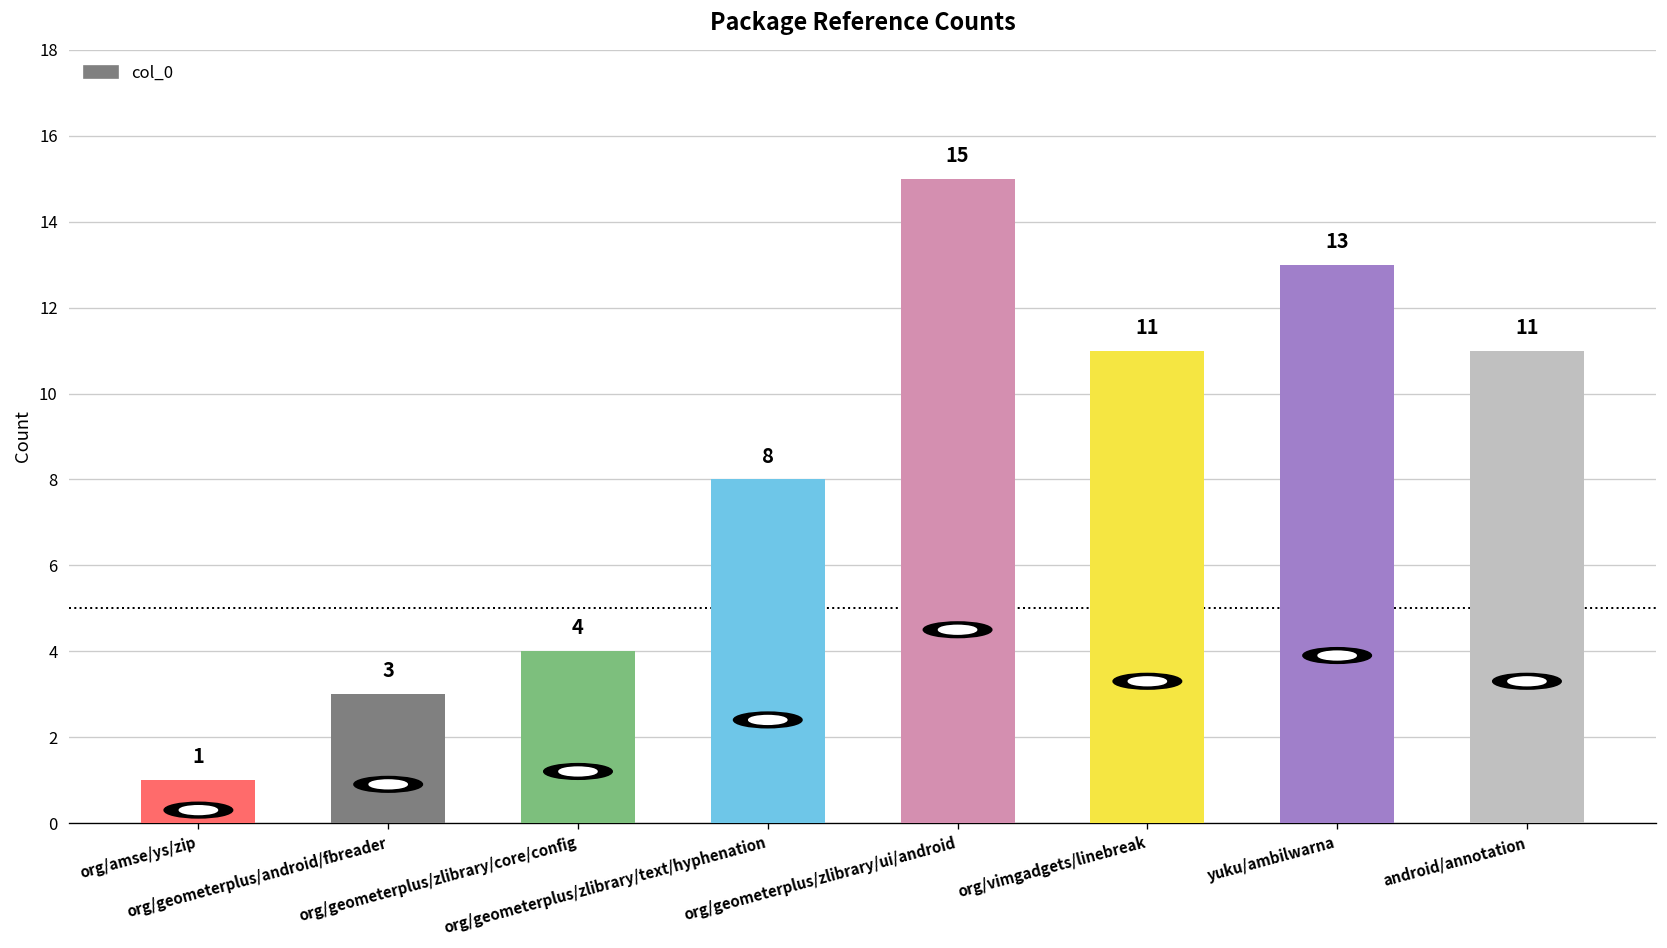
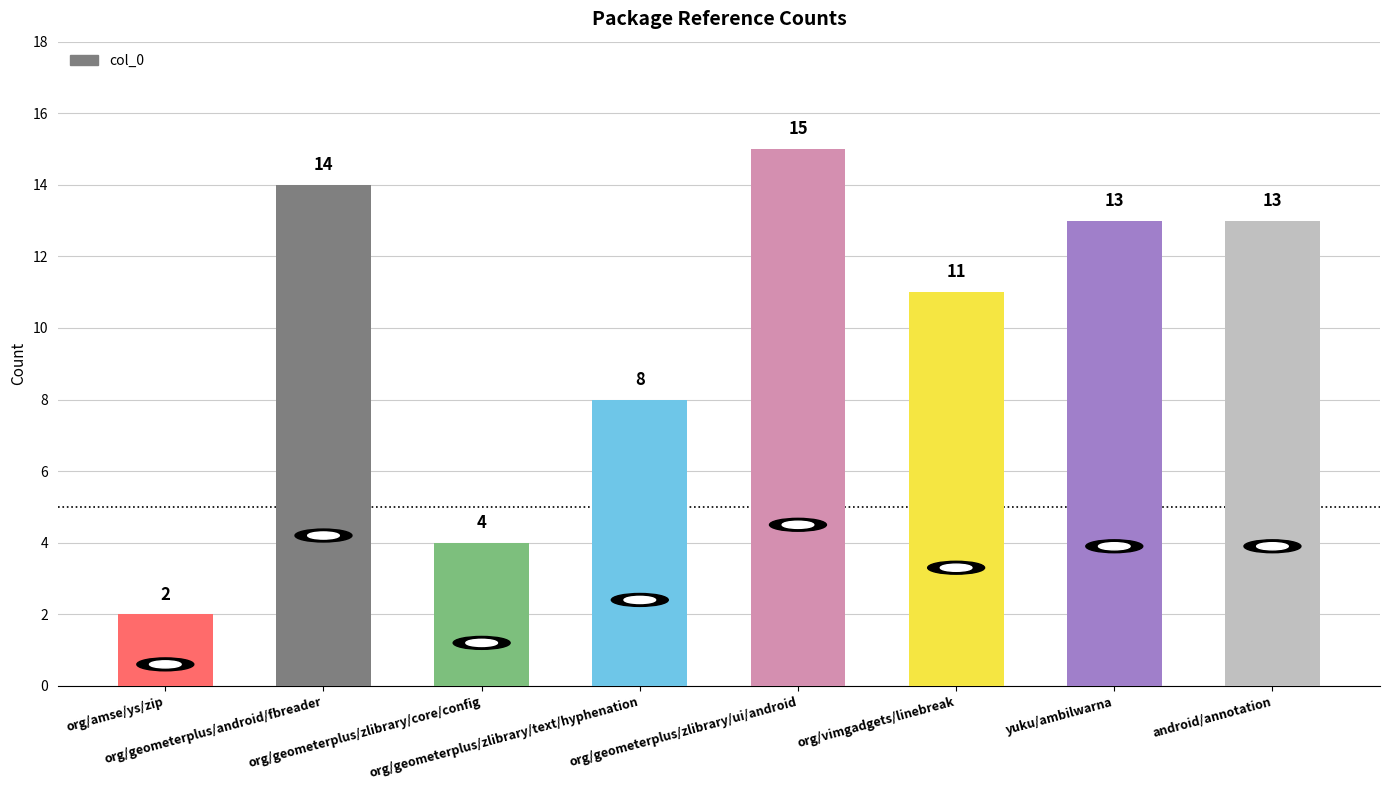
  {
-   "org/amse/ys/zip": 1,
-   "org/geometerplus/android/fbreader": 3,
+   "org/amse/ys/zip": 2,
+   "org/geometerplus/android/fbreader": 14,
    "org/geometerplus/zlibrary/core/config": 4,
    "org/geometerplus/zlibrary/text/hyphenation": 8,
    "org/geometerplus/zlibrary/ui/android": 15,
    "org/vimgadgets/linebreak": 11,
    "yuku/ambilwarna": 13,
-   "android/annotation": 11
+   "android/annotation": 13
  }
